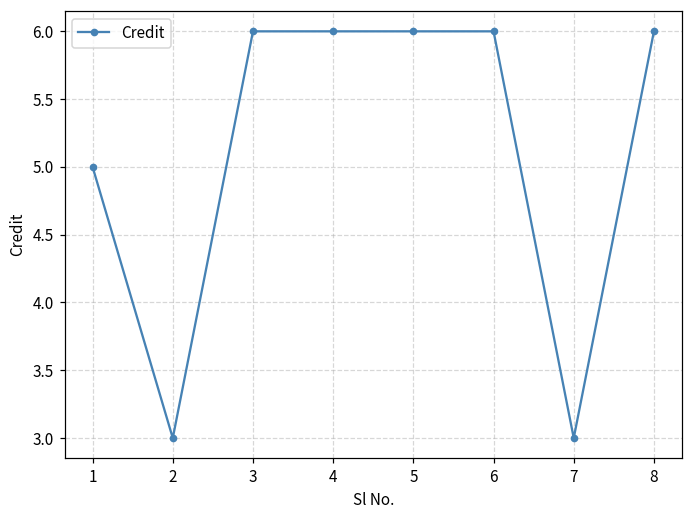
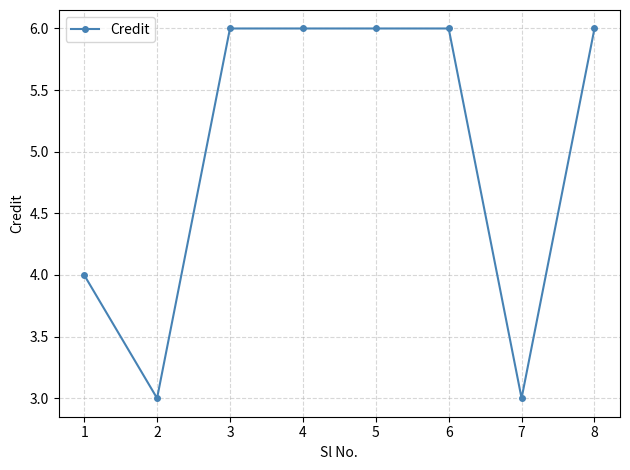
  {
-   "1": 5,
+   "1": 4,
    "2": 3,
    "3": 6,
    "4": 6,
    "5": 6,
    "6": 6,
    "7": 3,
    "8": 6
  }
